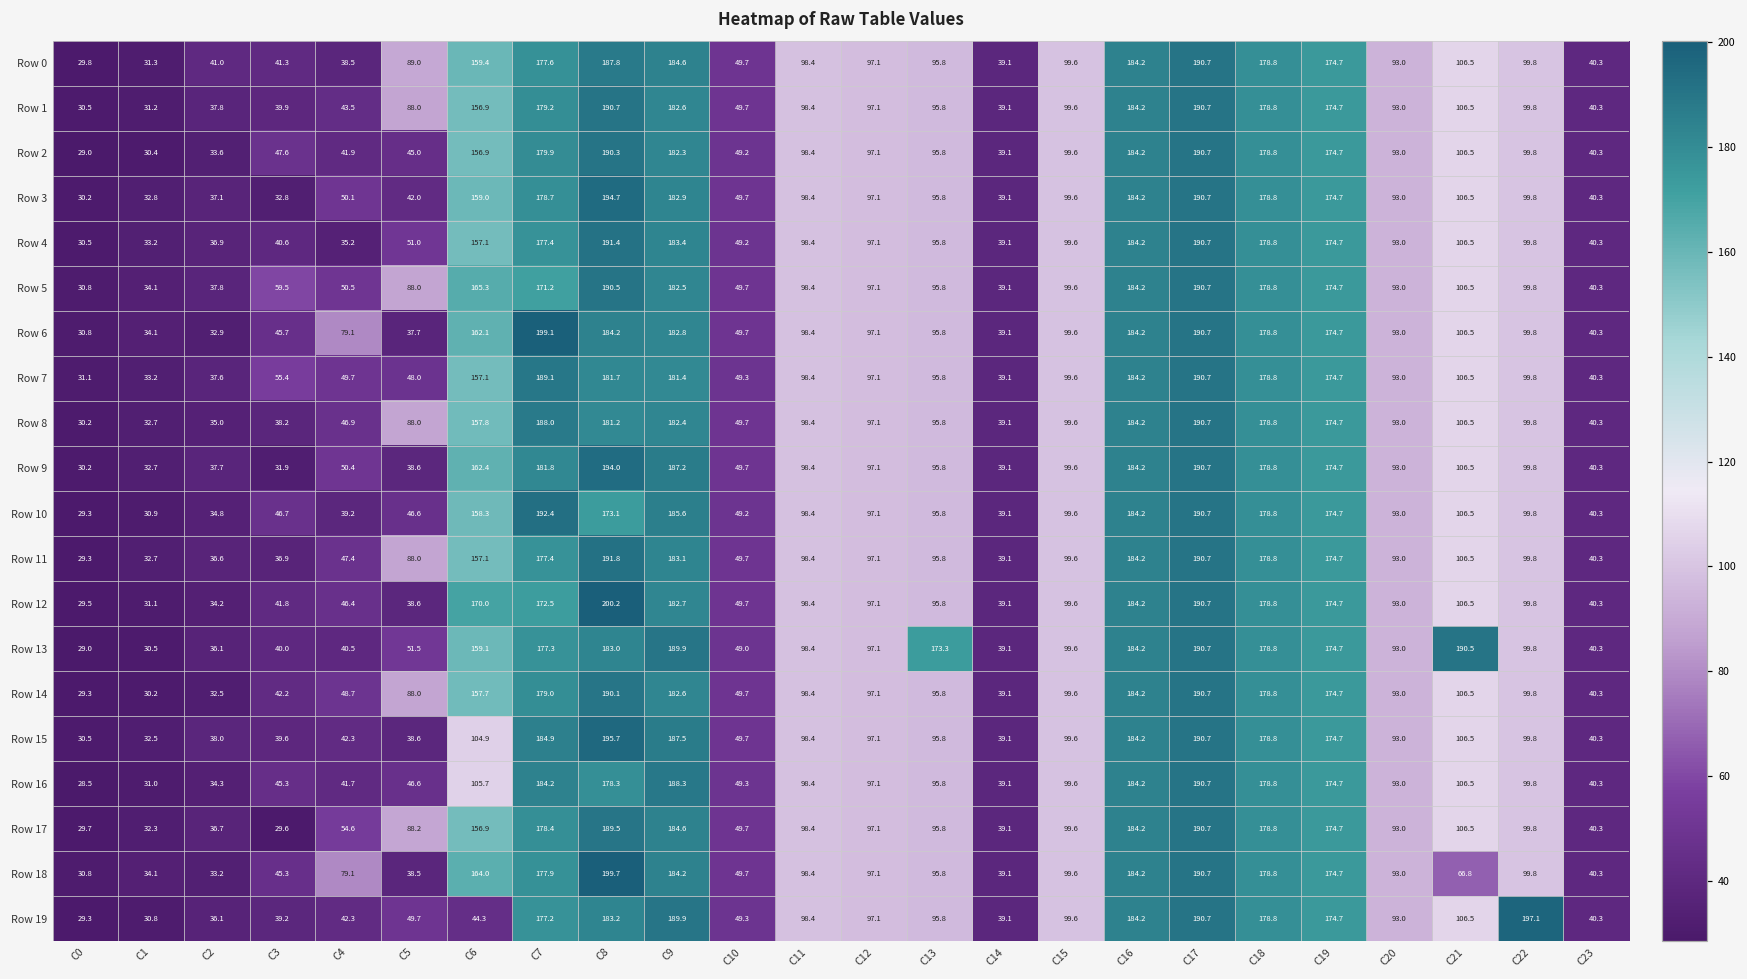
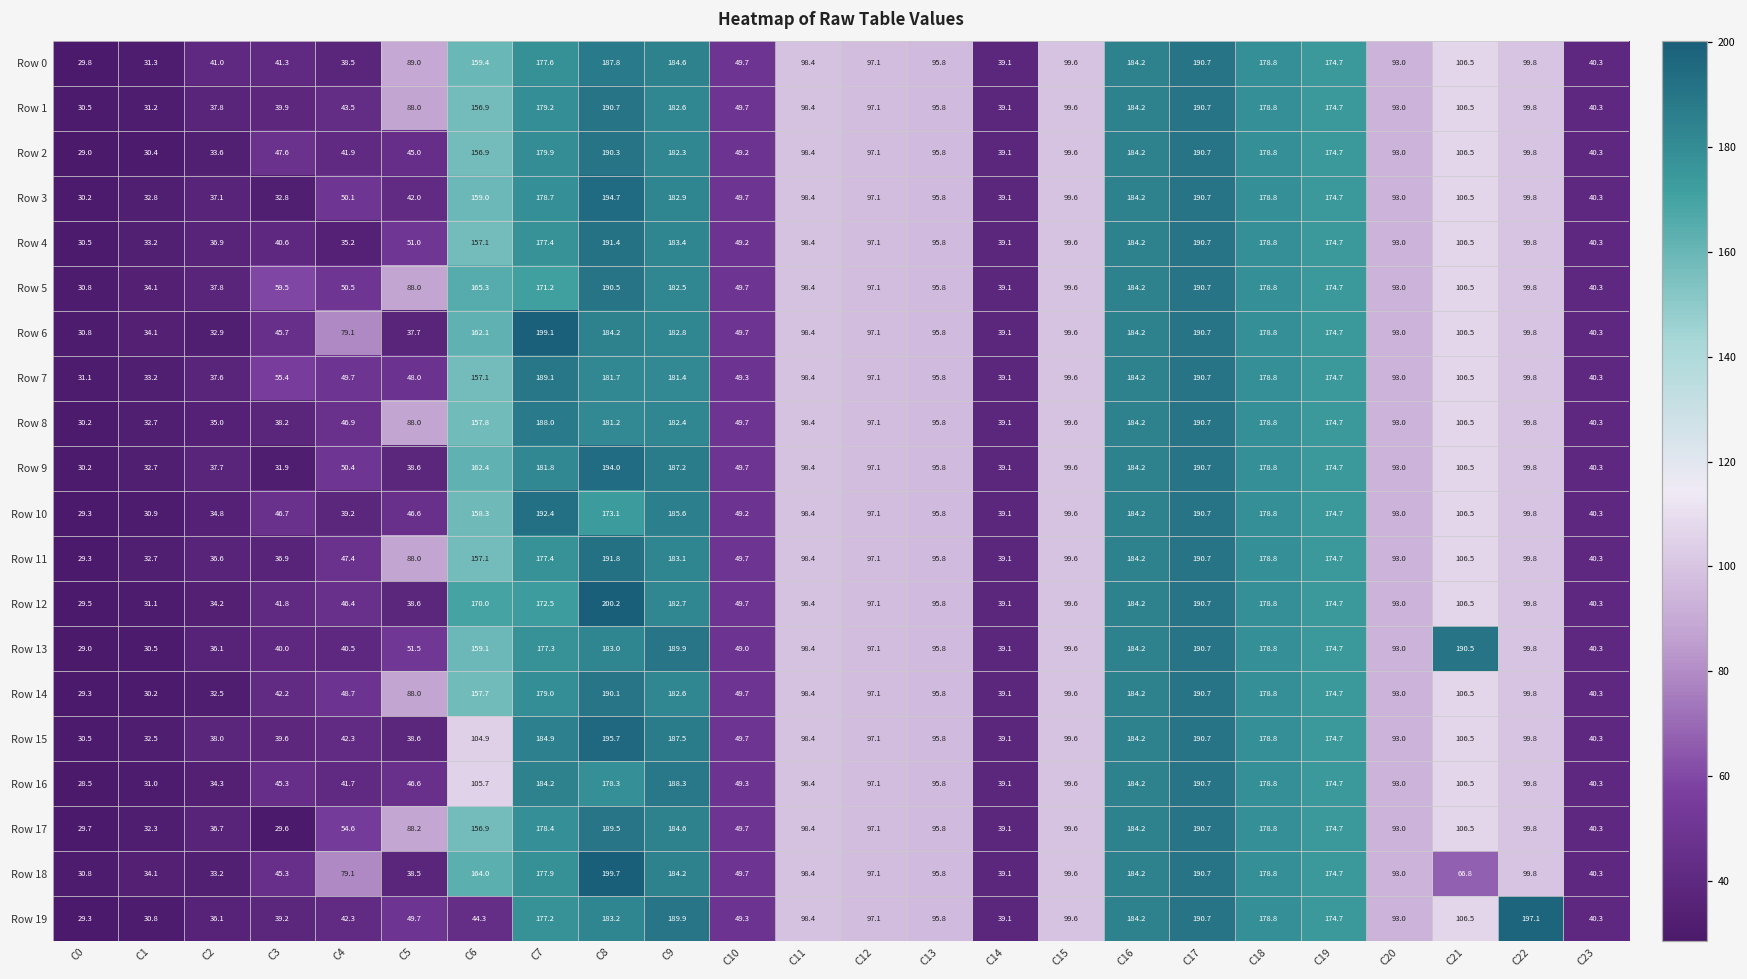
  {
    "Row 13": {
      "C0": 29.0,
      "C1": 30.5,
      "C2": 36.1,
      "C3": 40.0,
      "C4": 40.5,
      "C5": 51.5,
      "C6": 159.1,
      "C7": 177.3,
      "C8": 183.0,
      "C9": 189.9,
      "C10": 49.0,
      "C11": 98.4,
      "C12": 97.1,
-     "C13": 173.3,
+     "C13": 95.8,
      "C14": 39.1,
      "C15": 99.6,
      "C16": 184.2,
      "C17": 190.7,
      "C18": 178.8,
      "C19": 174.7,
      "C20": 93.0,
      "C21": 190.5,
      "C22": 99.8,
      "C23": 40.3
    }
  }
